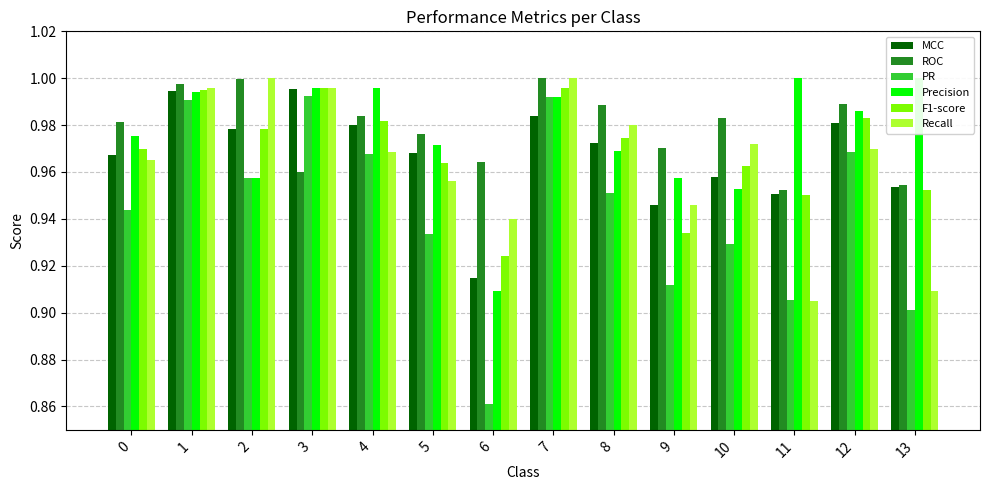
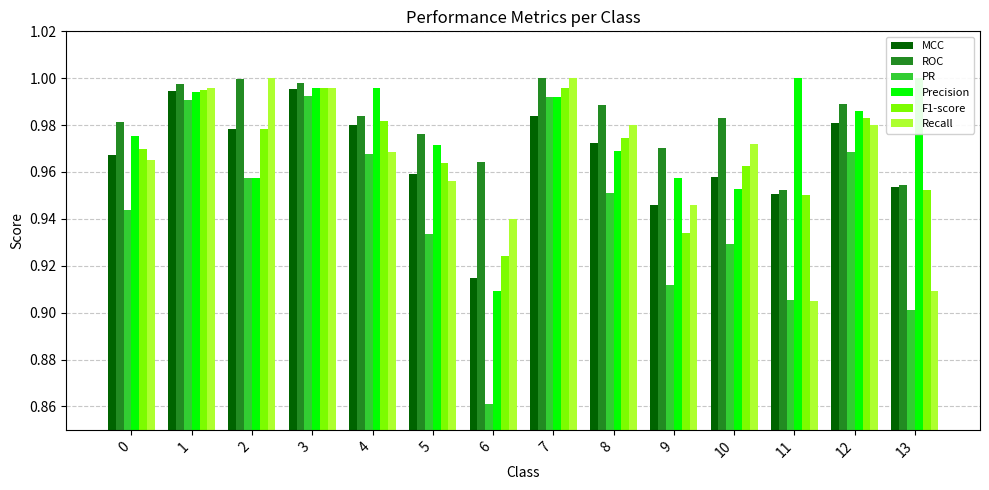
  {
    "MCC": {
      "0": 0.967,
      "1": 0.994,
      "2": 0.978,
      "3": 0.996,
      "4": 0.980,
-     "5": 0.968,
+     "5": 0.959,
      "6": 0.915,
      "7": 0.984,
      "8": 0.972,
      "9": 0.946,
      "10": 0.958,
      "11": 0.951,
      "12": 0.981,
      "13": 0.953
    },
    "ROC": {
      "0": 0.981,
      "1": 0.998,
      "2": 1.000,
-     "3": 0.960,
+     "3": 0.998,
      "4": 0.984,
      "5": 0.976,
      "6": 0.964,
      "7": 1.000,
      "8": 0.989,
      "9": 0.970,
      "10": 0.983,
      "11": 0.952,
      "12": 0.989,
      "13": 0.955
    },
    "PR": {
      "0": 0.944,
      "1": 0.991,
      "2": 0.957,
      "3": 0.993,
      "4": 0.968,
      "5": 0.934,
      "6": 0.861,
      "7": 0.992,
      "8": 0.951,
      "9": 0.912,
      "10": 0.929,
      "11": 0.906,
      "12": 0.968,
      "13": 0.901
    },
    "Precision": {
      "0": 0.976,
      "1": 0.994,
      "2": 0.957,
      "3": 0.996,
      "4": 0.996,
      "5": 0.972,
      "6": 0.909,
      "7": 0.992,
      "8": 0.969,
      "9": 0.958,
      "10": 0.953,
      "11": 1.000,
      "12": 0.986
    },
    "F1-score": {
      "0": 0.970,
      "1": 0.995,
      "2": 0.978,
      "3": 0.996,
      "4": 0.982,
      "5": 0.964,
      "6": 0.924,
      "7": 0.996,
      "8": 0.974,
      "9": 0.934,
      "10": 0.962,
      "11": 0.950,
      "12": 0.983,
      "13": 0.952
    },
    "Recall": {
      "0": 0.965,
      "1": 0.996,
      "2": 1.00,
      "3": 0.996,
      "4": 0.968,
      "5": 0.956,
      "6": 0.94,
      "7": 1.00,
      "8": 0.98,
      "9": 0.946,
      "10": 0.972,
      "11": 0.905,
-     "12": 0.97,
+     "12": 0.98,
      "13": 0.91
    }
  }
